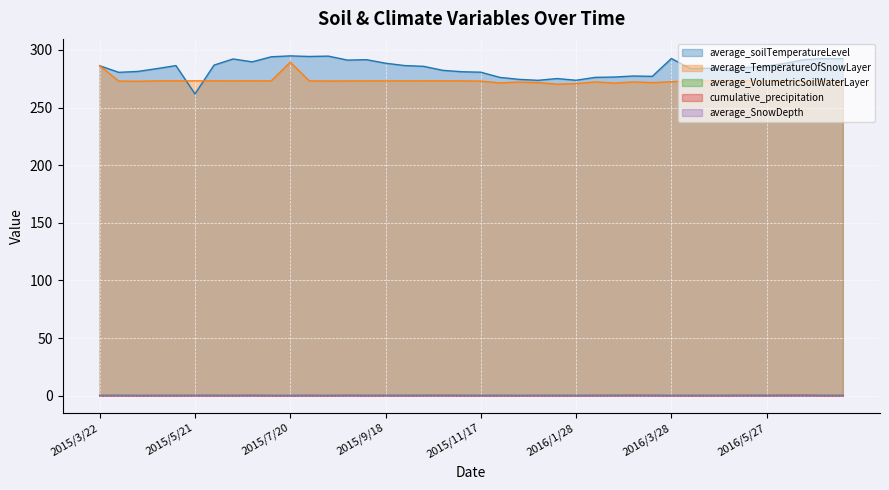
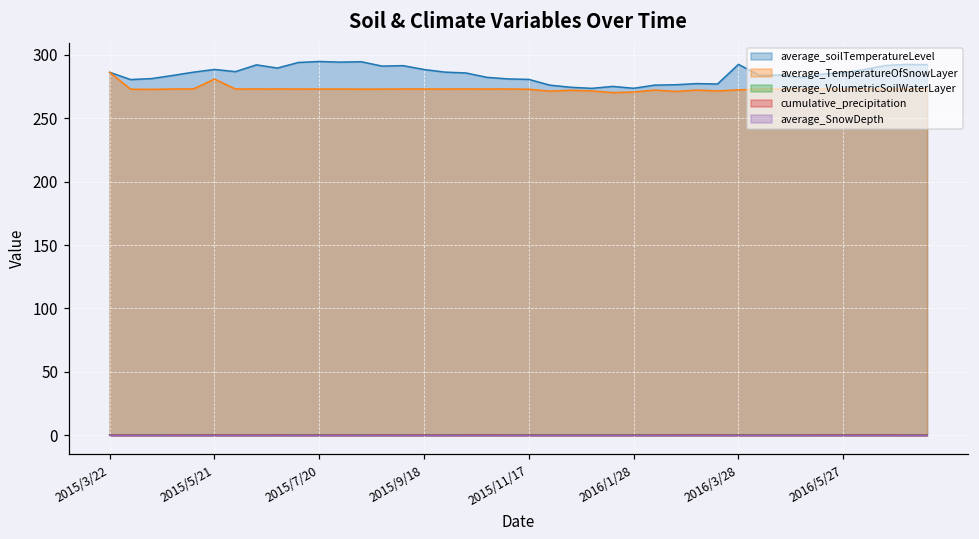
  {
    "average_soilTemperatureLevel": {
-     "2015/5/21": 262,
+     "2015/5/21": 289,
      "2015/7/20": 295,
      "2015/9/18": 288,
      "2015/11/17": 281,
      "2016/1/28": 274,
      "2016/3/28": 293
    },
    "average_TemperatureOfSnowLayer": {
-     "2015/5/21": 273,
-     "2015/7/20": 289,
+     "2015/5/21": 281,
+     "2015/7/20": 273,
      "2015/9/18": 273,
      "2015/11/17": 273,
      "2016/1/28": 271,
      "2016/3/28": 272
    }
  }
